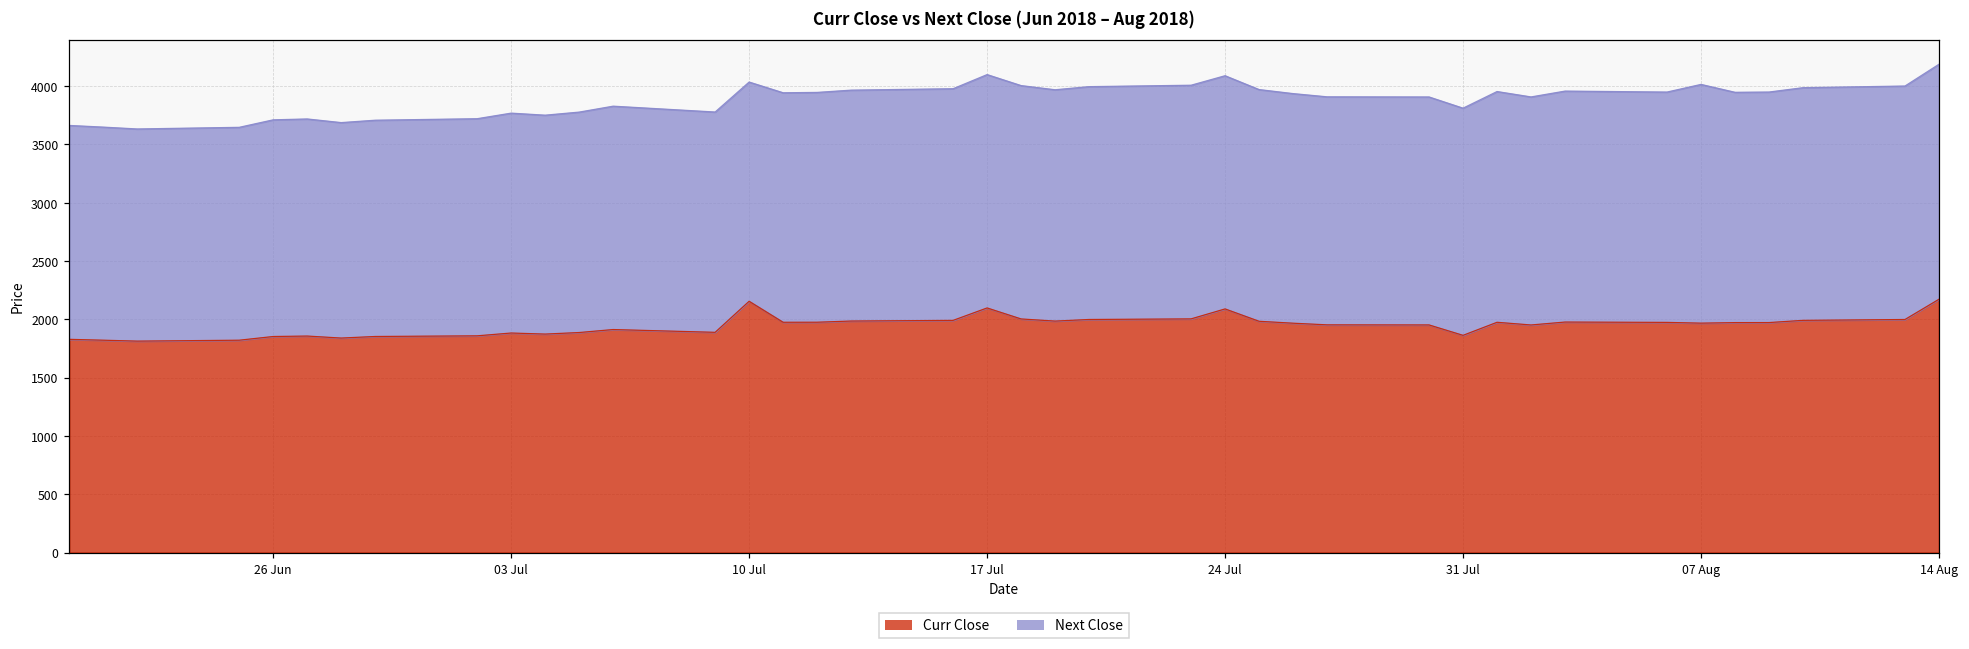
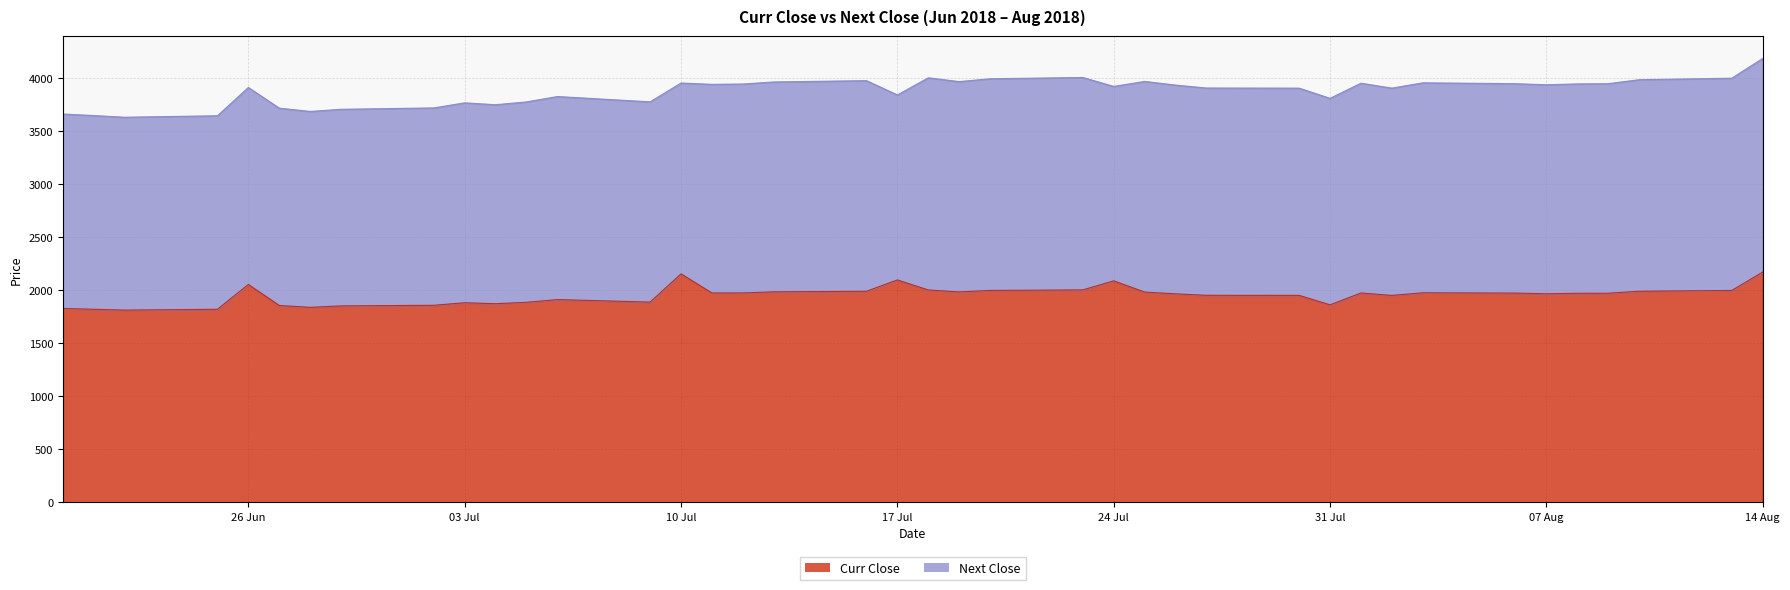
  {
    "Curr Close": {
-     "26 Jun": 1850,
+     "26 Jun": 2060,
      "03 Jul": 1880,
      "10 Jul": 2160,
      "17 Jul": 2100,
      "24 Jul": 2090,
      "31 Jul": 1860,
      "07 Aug": 1970,
      "14 Aug": 2170
    },
    "Next Close": {
      "26 Jun": 1860,
      "03 Jul": 1890,
-     "10 Jul": 1880,
-     "17 Jul": 2000,
-     "24 Jul": 2000,
+     "10 Jul": 1800,
+     "17 Jul": 1750,
+     "24 Jul": 1830,
      "31 Jul": 1950,
-     "07 Aug": 2050,
+     "07 Aug": 1970,
      "14 Aug": 2020
    }
  }
